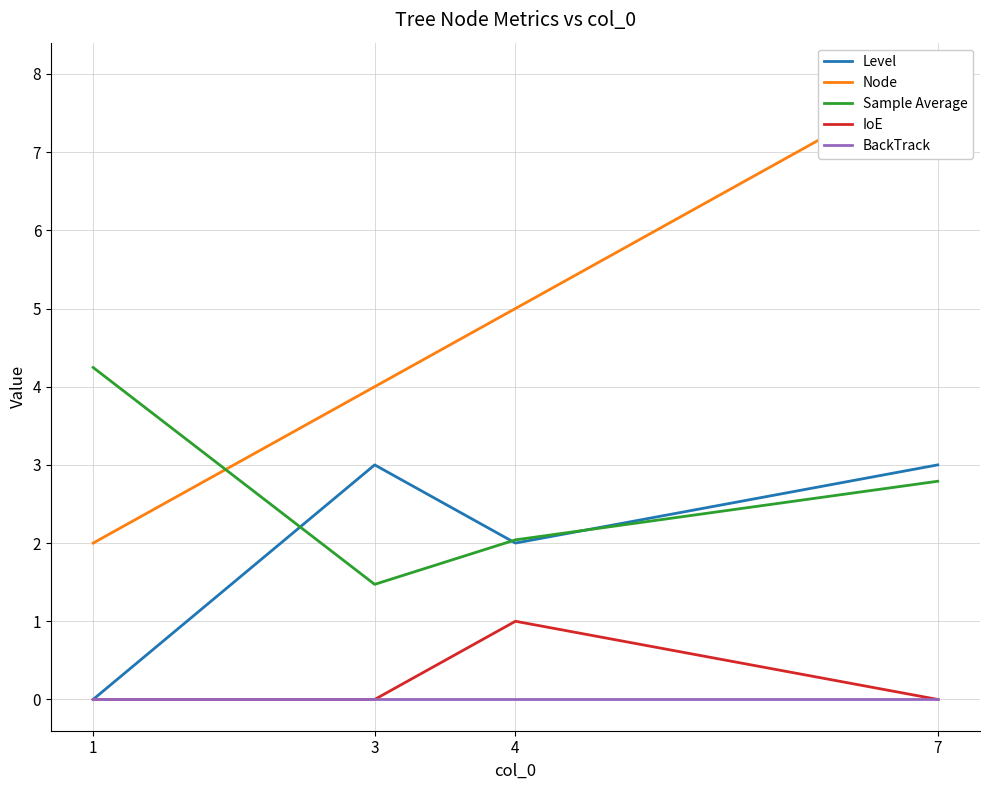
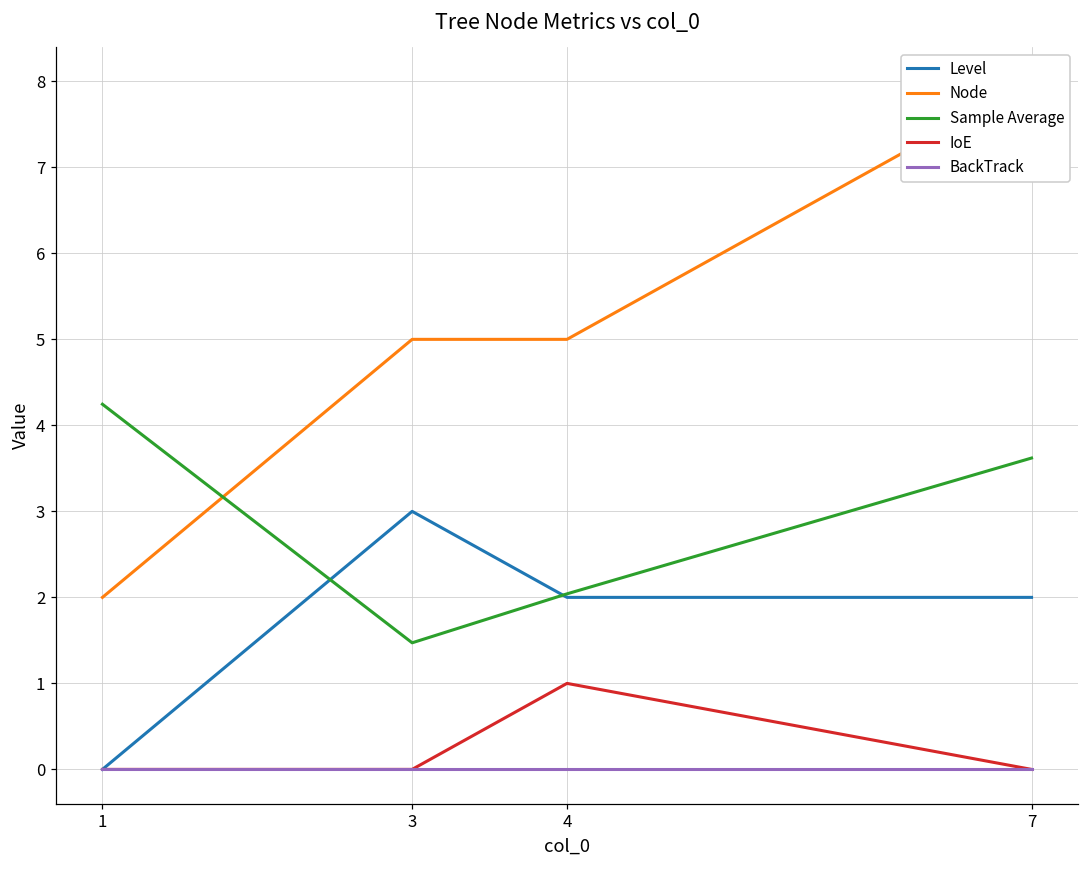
  {
    "Level": {
      "3": 3,
      "4": 2,
-     "7": 3
+     "7": 2
    },
    "Node": {
      "1": 2,
-     "3": 4,
+     "3": 5,
      "4": 5
    },
    "Sample Average": {
      "1": 4.2,
      "3": 1.5,
      "4": 2.0,
-     "7": 2.8
+     "7": 3.6
    },
    "IoE": {
      "4": 1.0
    },
    "BackTrack": {
      "4": 0.0
    }
  }
